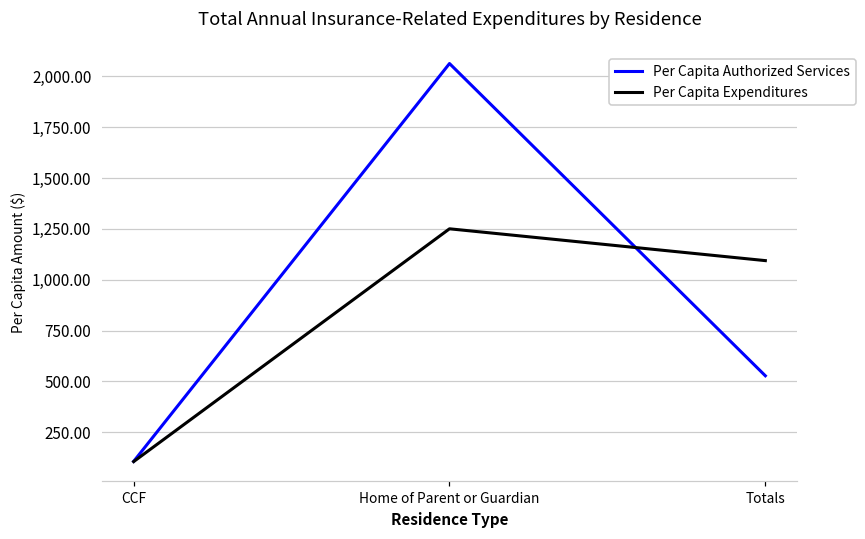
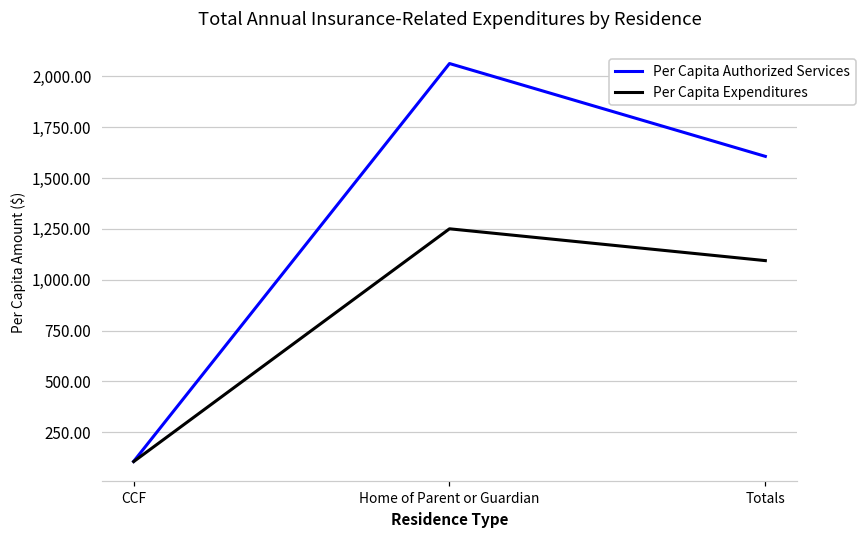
  {
    "Per Capita Authorized Services": {
      "Home of Parent or Guardian": "2,060",
-     "Totals": "530"
+     "Totals": "1,610"
    },
    "Per Capita Expenditures": {
      "Home of Parent or Guardian": "1,250",
      "Totals": "1,090"
    }
  }
